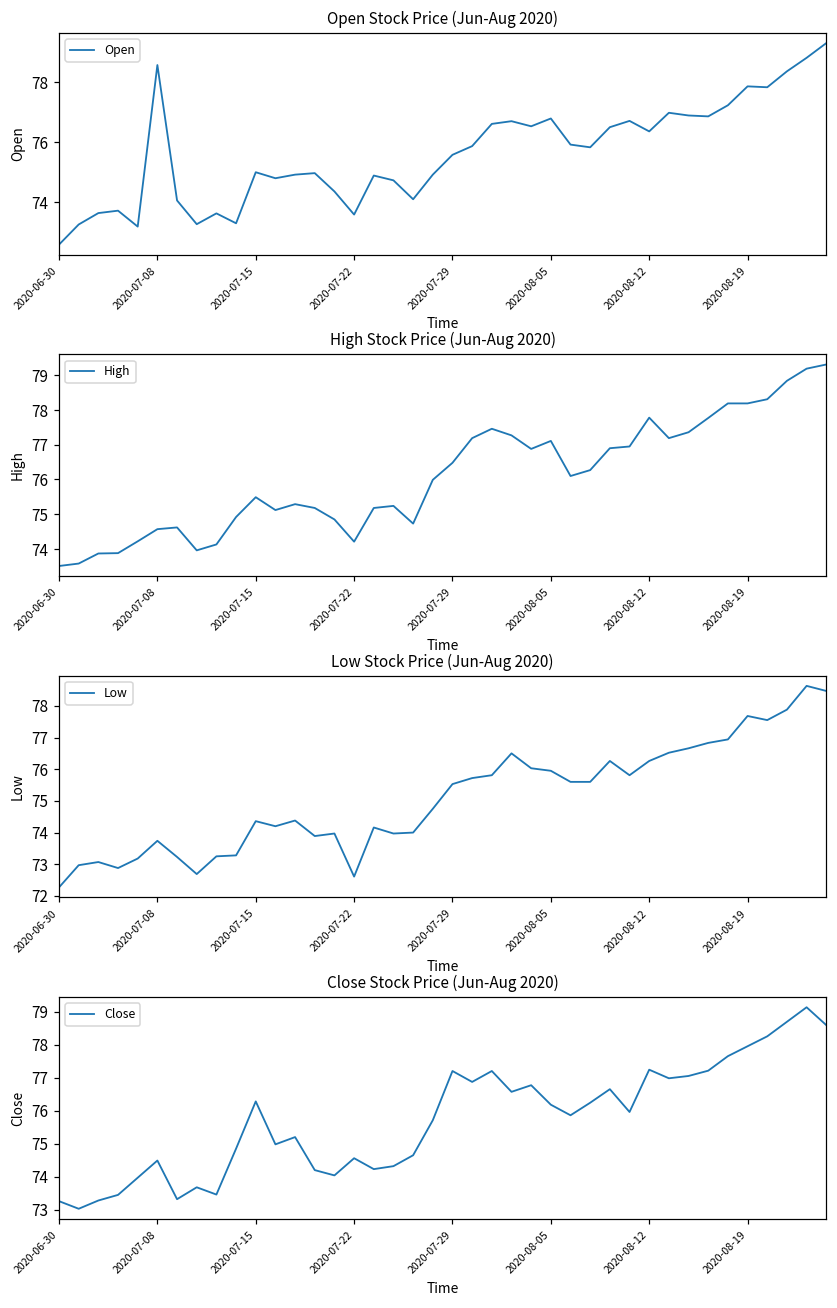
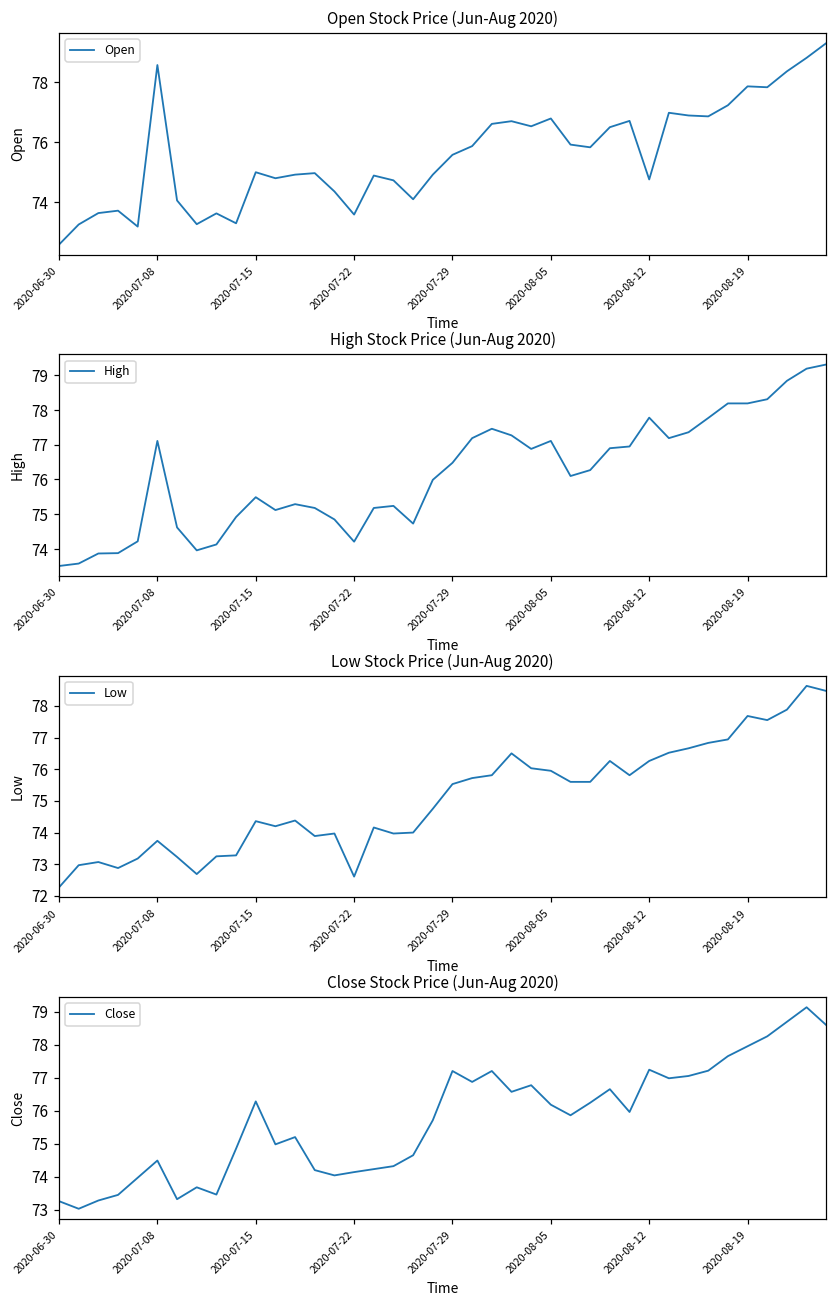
  {
    "Open Stock Price (Jun-Aug 2020)": {
      "2020-06-30": 72.6,
      "2020-07-08": 78.6,
      "2020-07-15": 75.0,
      "2020-07-22": 73.6,
      "2020-07-29": 75.6,
      "2020-08-05": 76.8,
-     "2020-08-12": 76.4,
+     "2020-08-12": 74.8,
      "2020-08-19": 77.9
    },
    "High Stock Price (Jun-Aug 2020)": {
      "2020-06-30": 73.5,
-     "2020-07-08": 74.6,
+     "2020-07-08": 77.1,
      "2020-07-15": 75.5,
      "2020-07-22": 74.2,
      "2020-07-29": 76.5,
      "2020-08-05": 77.1,
      "2020-08-12": 77.8,
      "2020-08-19": 78.2
    },
    "Low Stock Price (Jun-Aug 2020)": {
      "2020-06-30": 72.3,
      "2020-07-08": 73.7,
      "2020-07-15": 74.4,
      "2020-07-22": 72.6,
      "2020-07-29": 75.5,
      "2020-08-05": 76.0,
      "2020-08-12": 76.3,
      "2020-08-19": 77.7
    },
    "Close Stock Price (Jun-Aug 2020)": {
      "2020-06-30": 73.3,
      "2020-07-08": 74.5,
      "2020-07-15": 76.3,
-     "2020-07-22": 74.6,
+     "2020-07-22": 74.1,
      "2020-07-29": 77.2,
      "2020-08-05": 76.2,
      "2020-08-12": 77.2,
      "2020-08-19": 78.0
    }
  }
